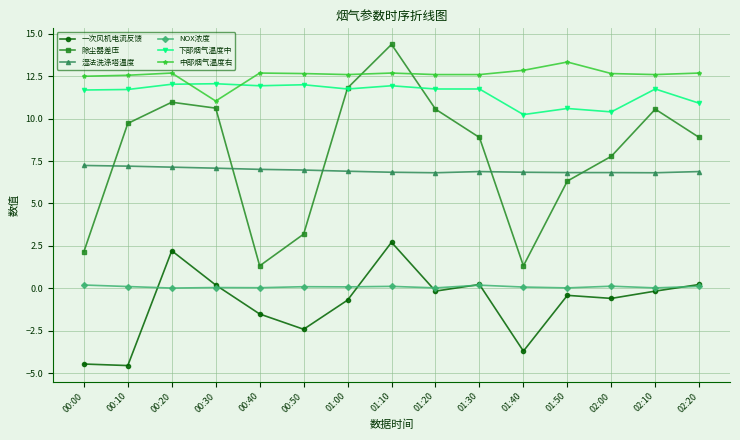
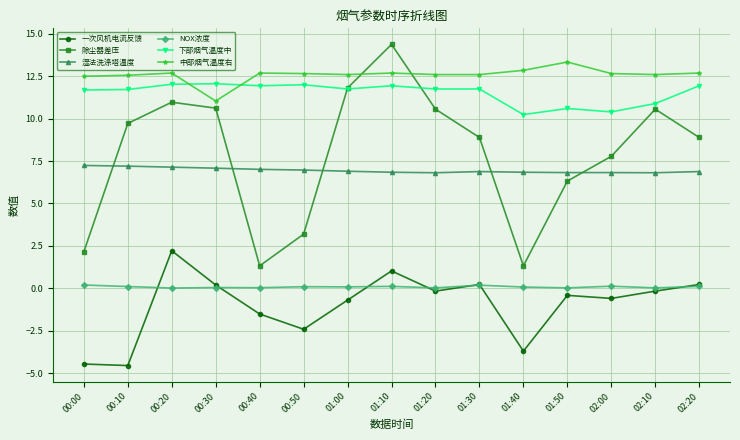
  {
    "一次风机电流反馈": {
      "00:00": -4.5,
      "00:10": -4.6,
      "00:20": 2.2,
      "00:30": 0.2,
      "00:40": -1.5,
      "00:50": -2.4,
      "01:00": -0.7,
-     "01:10": 2.7,
+     "01:10": 1.0,
      "01:20": -0.2,
      "01:40": -3.7,
      "01:50": -0.4,
      "02:00": -0.6,
      "02:10": -0.2
    },
    "下部烟气温度中": {
      "00:00": 11.7,
      "00:10": 11.7,
      "00:20": 12.0,
      "00:30": 12.1,
      "00:40": 11.9,
      "00:50": 12.0,
      "01:10": 11.9,
      "01:20": 11.8,
      "01:30": 11.8,
      "01:40": 10.2,
      "01:50": 10.6,
      "02:00": 10.4,
-     "02:10": 11.8,
-     "02:20": 10.9
+     "02:10": 10.9,
+     "02:20": 11.9
    },
    "中部烟气温度右": {
      "00:00": 12.5,
      "00:10": 12.6,
      "00:20": 12.7,
      "00:30": 11.0,
      "00:40": 12.7,
      "00:50": 12.7,
      "01:00": 12.6,
      "01:10": 12.7,
      "01:20": 12.6,
      "01:30": 12.6,
      "01:40": 12.9,
      "01:50": 13.3,
      "02:00": 12.7,
      "02:10": 12.6,
      "02:20": 12.7
    }
  }
